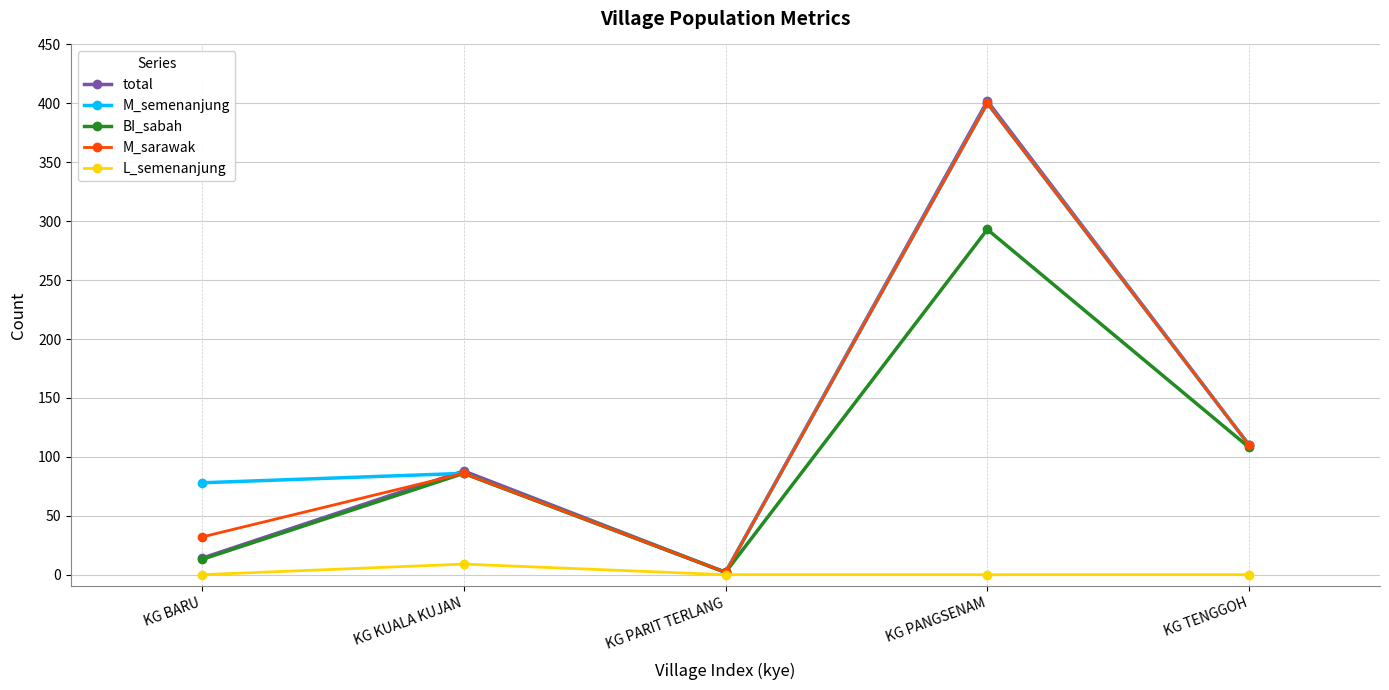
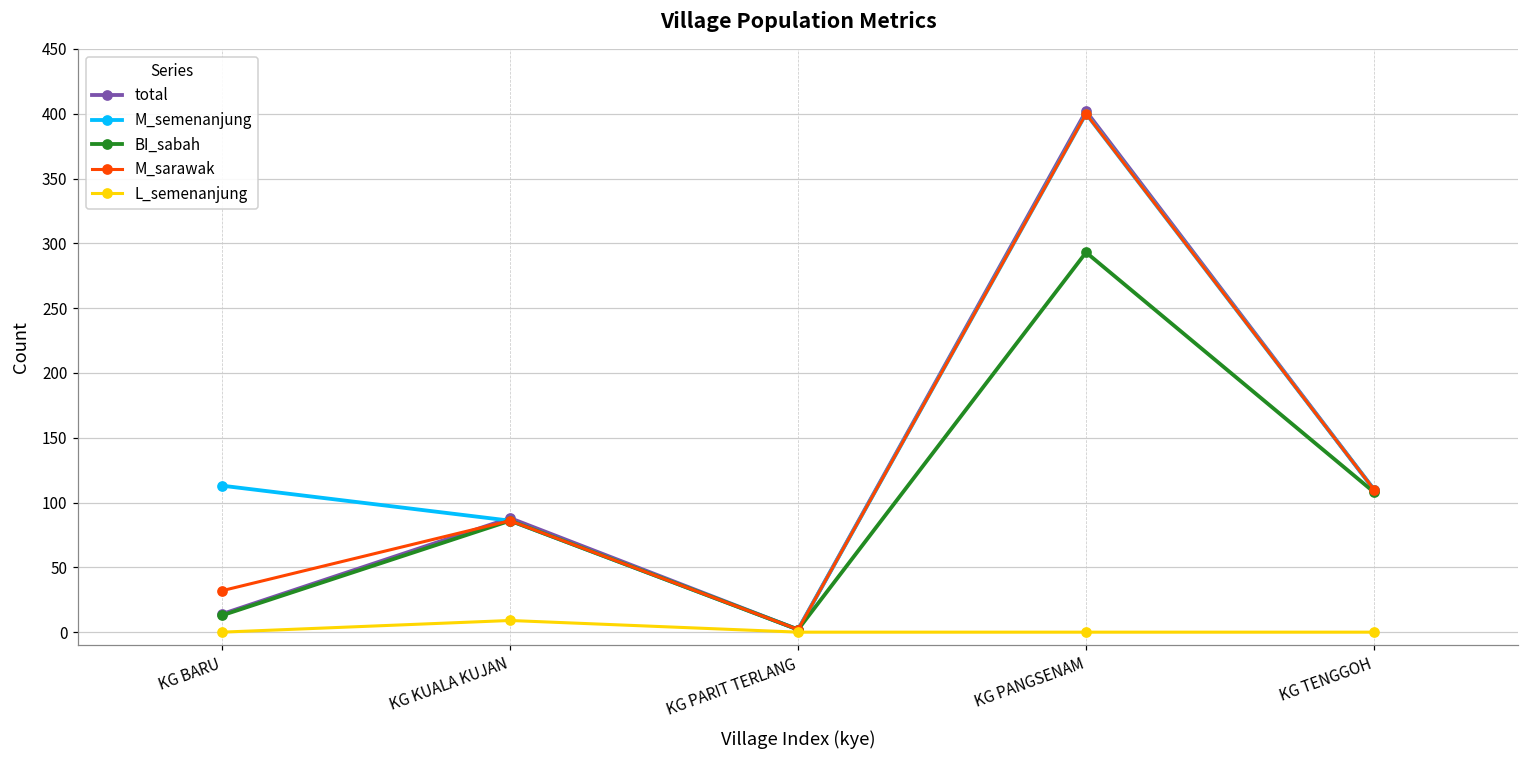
  {
    "M_semenanjung": {
-     "KG BARU": 78
+     "KG BARU": 113
    },
    "BI_sabah": {
      "KG PANGSENAM": 293
    },
    "M_sarawak": {
      "KG BARU": 32
    },
    "L_semenanjung": {
      "KG BARU": 0,
      "KG KUALA KUJAN": 9,
      "KG PANGSENAM": 0,
      "KG TENGGOH": 0
    }
  }
